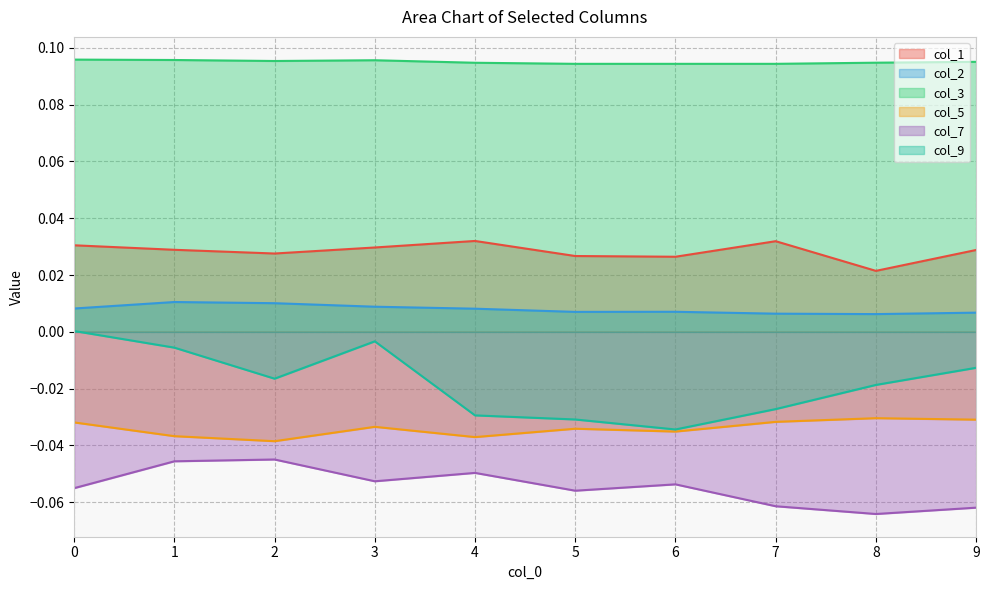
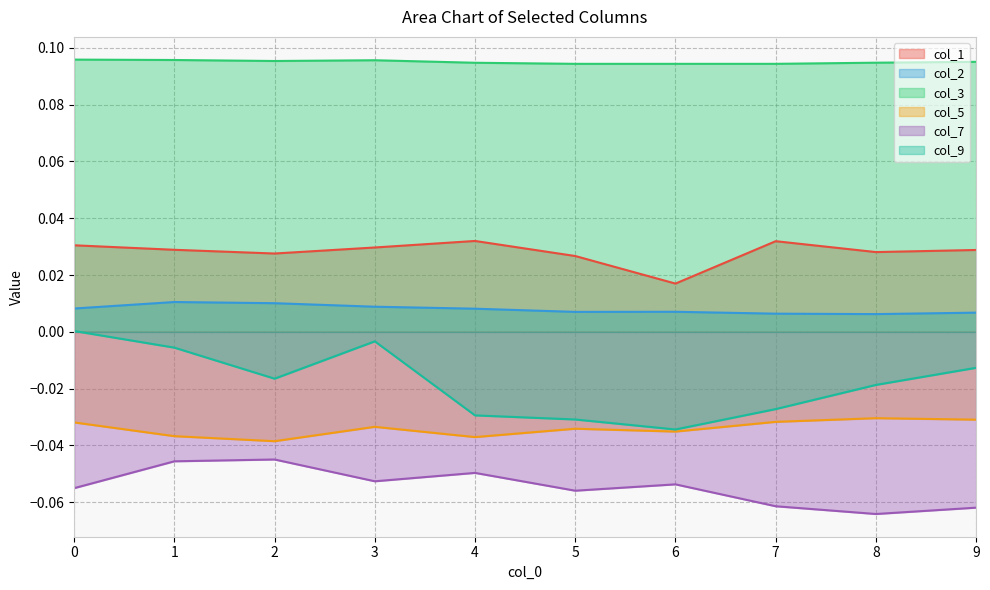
  {
    "col_1": {
      "0": 0.030,
      "1": 0.029,
      "2": 0.028,
      "3": 0.030,
      "4": 0.032,
      "5": 0.027,
-     "6": 0.026,
+     "6": 0.017,
      "7": 0.032,
-     "8": 0.021,
+     "8": 0.028,
      "9": 0.029
    }
  }
